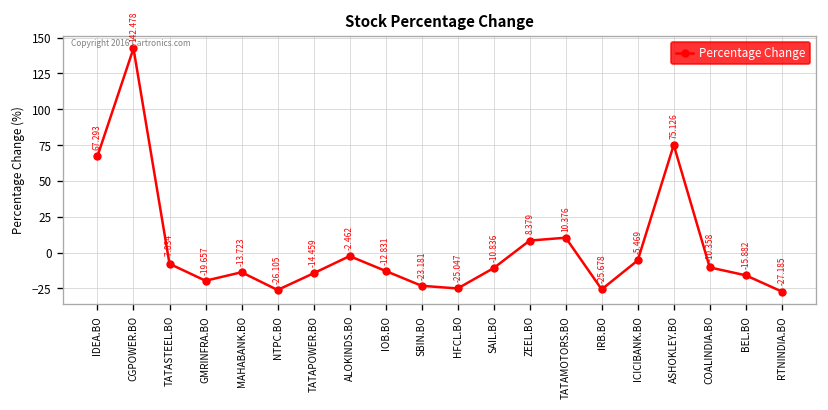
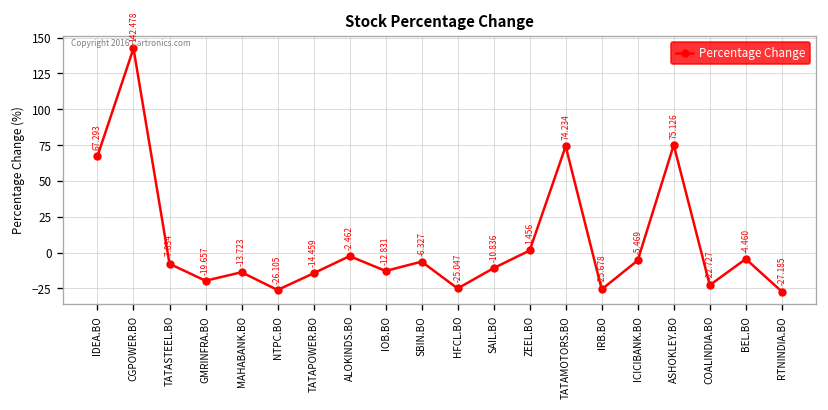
  {
    "IDEA.BO": 67.293,
    "CGPOWER.BO": 142.478,
    "TATASTEEL.BO": -7.834,
    "GMRINFRA.BO": -19.657,
    "MAHABANK.BO": -13.723,
    "NTPC.BO": -26.105,
    "TATAPOWER.BO": -14.459,
    "ALOKINDS.BO": -2.462,
    "IOB.BO": -12.831,
-   "SBIN.BO": -23.181,
+   "SBIN.BO": -6.327,
    "HFCL.BO": -25.047,
    "SAIL.BO": -10.836,
-   "ZEEL.BO": 8.379,
-   "TATAMOTORS.BO": 10.376,
+   "ZEEL.BO": 1.456,
+   "TATAMOTORS.BO": 74.234,
    "IRB.BO": -25.678,
    "ICICIBANK.BO": -5.469,
    "ASHOKLEY.BO": 75.126,
-   "COALINDIA.BO": -10.358,
-   "BEL.BO": -15.882,
+   "COALINDIA.BO": -22.727,
+   "BEL.BO": -4.460,
    "RTNINDIA.BO": -27.185
  }
